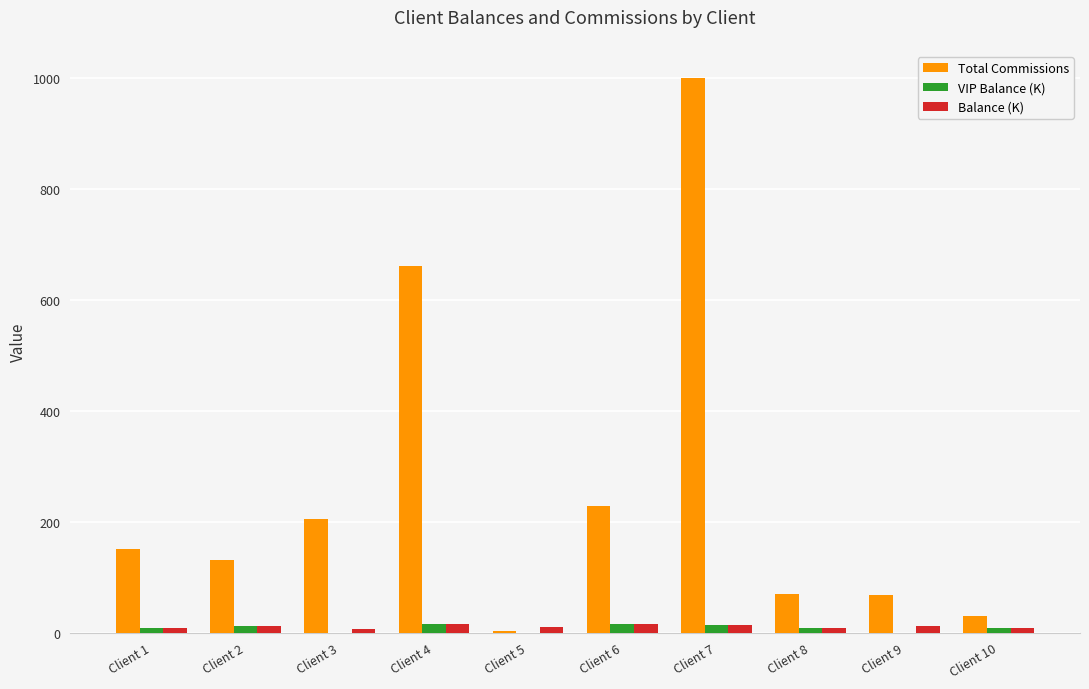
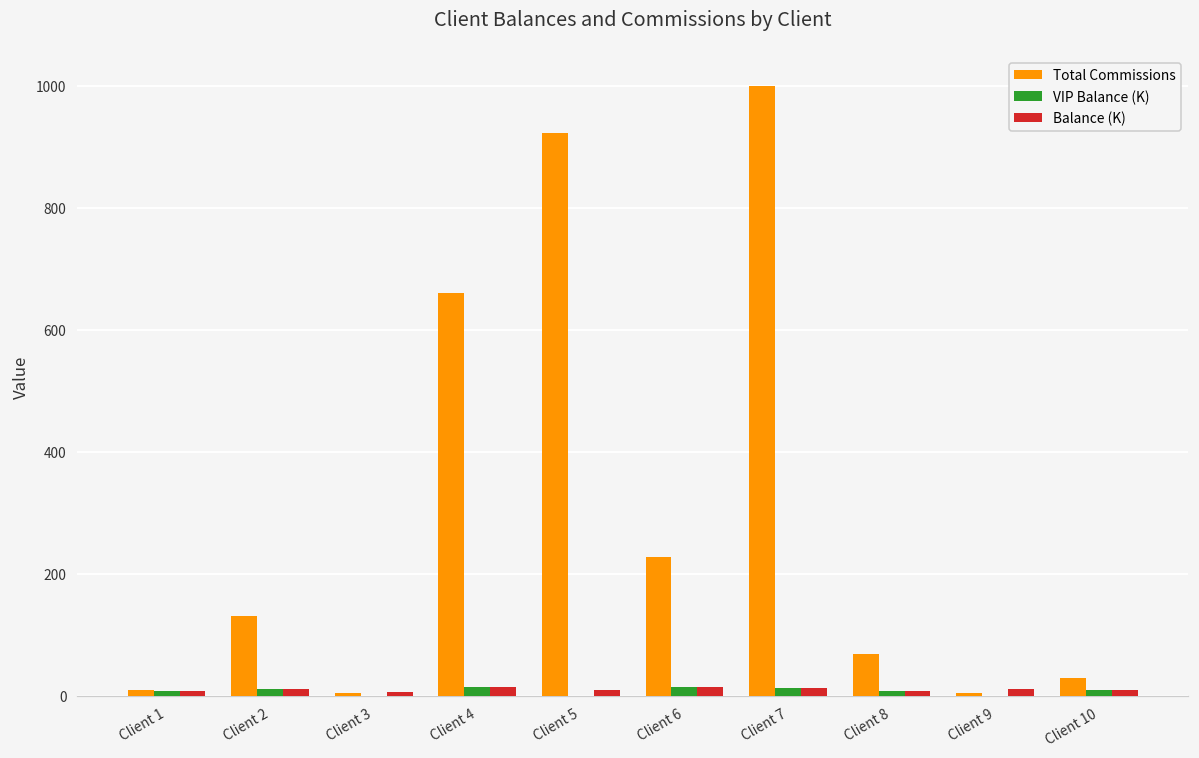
  {
    "Total Commissions": {
-     "Client 1": 150,
+     "Client 1": 10,
      "Client 2": 130,
-     "Client 3": 210,
+     "Client 3": 10,
      "Client 4": 660,
-     "Client 5": 0,
+     "Client 5": 920,
      "Client 6": 230,
      "Client 7": 1000,
      "Client 8": 70,
-     "Client 9": 70,
+     "Client 9": 10,
      "Client 10": 30
    },
    "VIP Balance (K)": {
      "Client 1": 10,
      "Client 2": 10,
      "Client 3": 0,
      "Client 4": 20,
      "Client 5": 0,
      "Client 6": 20,
      "Client 7": 10,
      "Client 8": 10,
      "Client 9": 0,
      "Client 10": 10
    },
    "Balance (K)": {
      "Client 1": 10,
      "Client 2": 10,
      "Client 3": 10,
      "Client 4": 20,
      "Client 5": 10,
      "Client 6": 20,
      "Client 7": 10,
      "Client 8": 10,
      "Client 9": 10,
      "Client 10": 10
    }
  }
